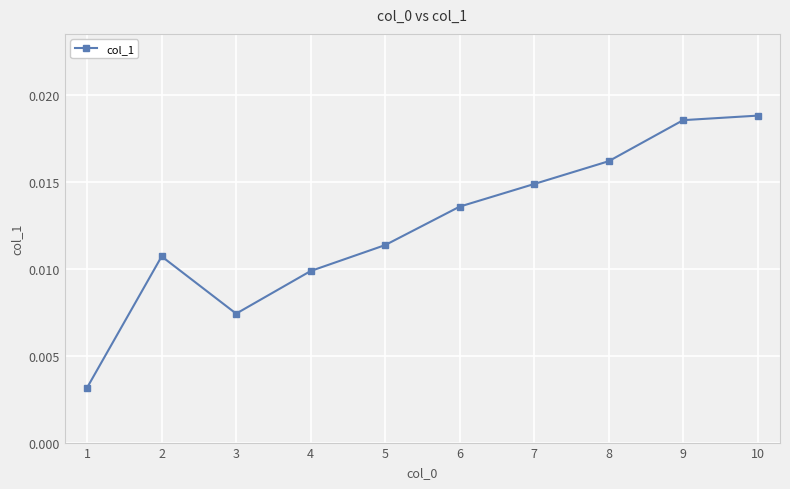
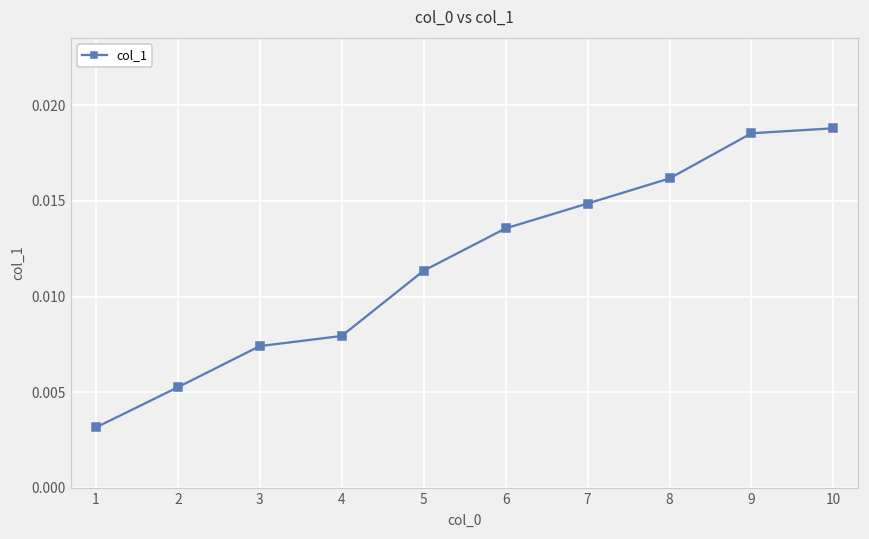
  {
    "1": 0.0032,
-   "2": 0.0107,
+   "2": 0.0053,
    "3": 0.0074,
-   "4": 0.0099,
+   "4": 0.0079,
    "5": 0.0114,
    "6": 0.0136,
    "7": 0.0149,
    "8": 0.0162,
    "9": 0.0185,
    "10": 0.0188
  }
